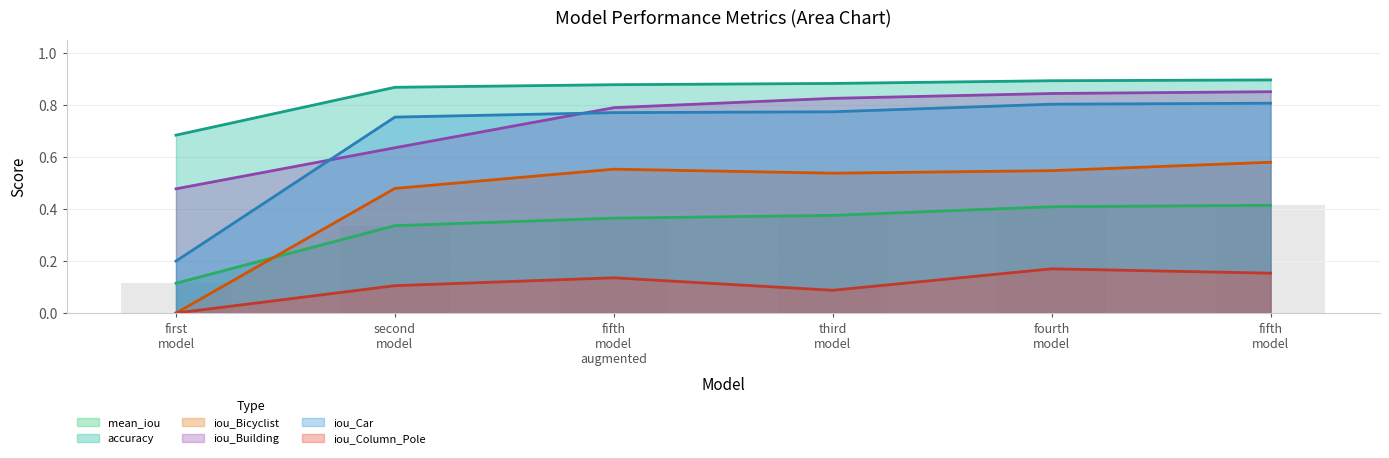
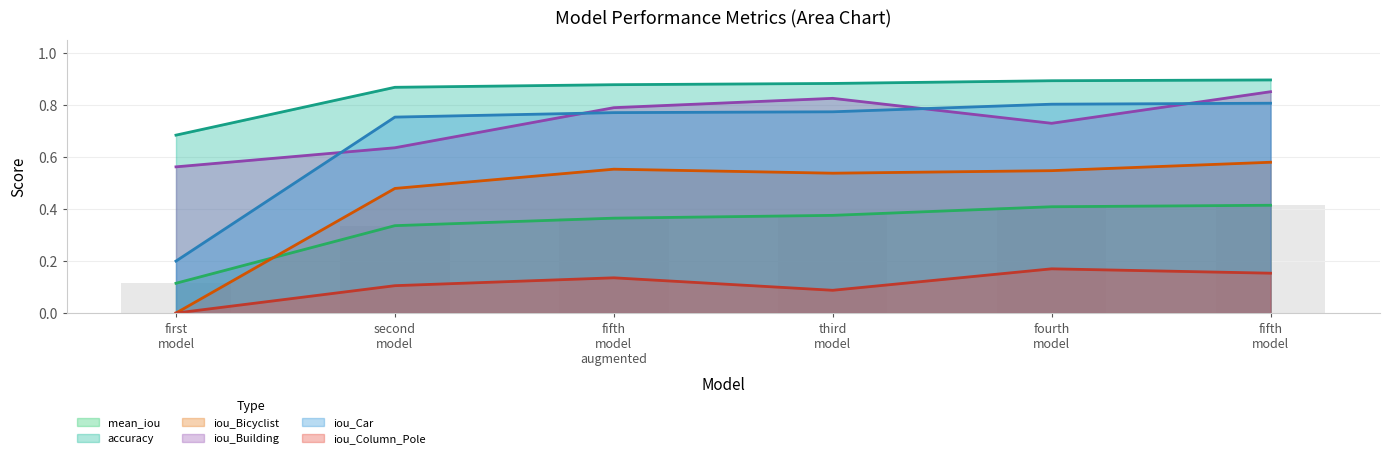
  {
    "iou_Building": {
-     "first model": 0.48,
+     "first model": 0.56,
      "second model": 0.64,
      "fifth model augmented": 0.79,
      "third model": 0.83,
-     "fourth model": 0.85,
+     "fourth model": 0.73,
      "fifth model": 0.85
    }
  }
